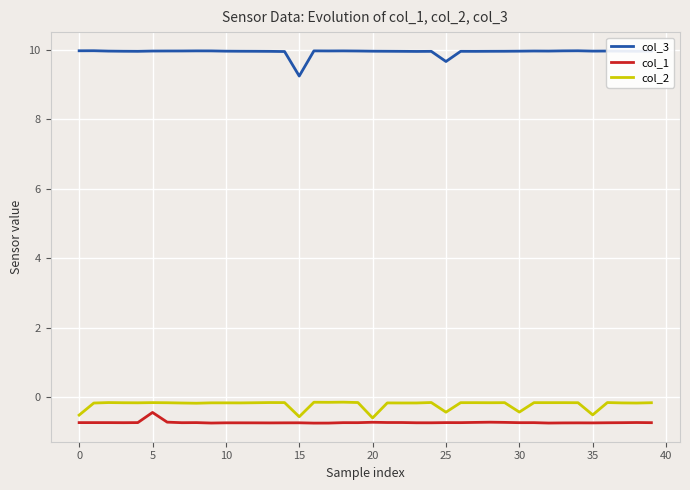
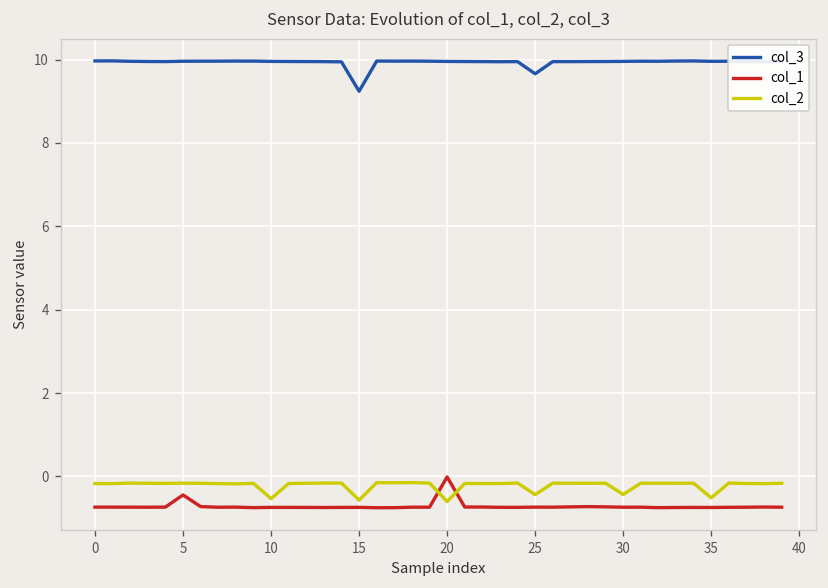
  {
    "col_3": {
      "0": 10.0,
      "5": 10.0,
      "10": 10.0,
      "15": 9.2,
      "20": 10.0,
      "25": 9.7,
      "30": 10.0,
      "35": 10.0
    },
    "col_1": {
      "0": -0.7,
      "5": -0.4,
      "10": -0.7,
      "15": -0.7,
-     "20": -0.7,
+     "20": 0.0,
      "25": -0.7,
      "30": -0.7,
      "35": -0.7
    },
    "col_2": {
-     "0": -0.5,
+     "0": -0.2,
      "5": -0.2,
-     "10": -0.2,
+     "10": -0.5,
      "15": -0.6,
      "20": -0.6,
      "25": -0.4,
      "30": -0.4,
      "35": -0.5
    }
  }
